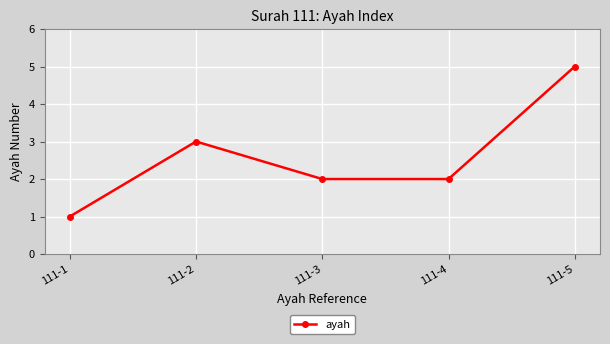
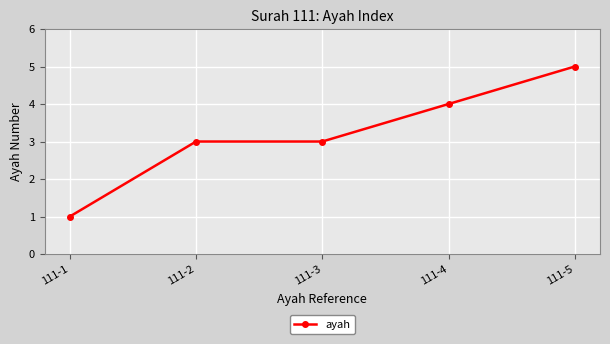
  {
    "111-1": 1,
    "111-2": 3,
-   "111-3": 2,
-   "111-4": 2,
+   "111-3": 3,
+   "111-4": 4,
    "111-5": 5
  }
